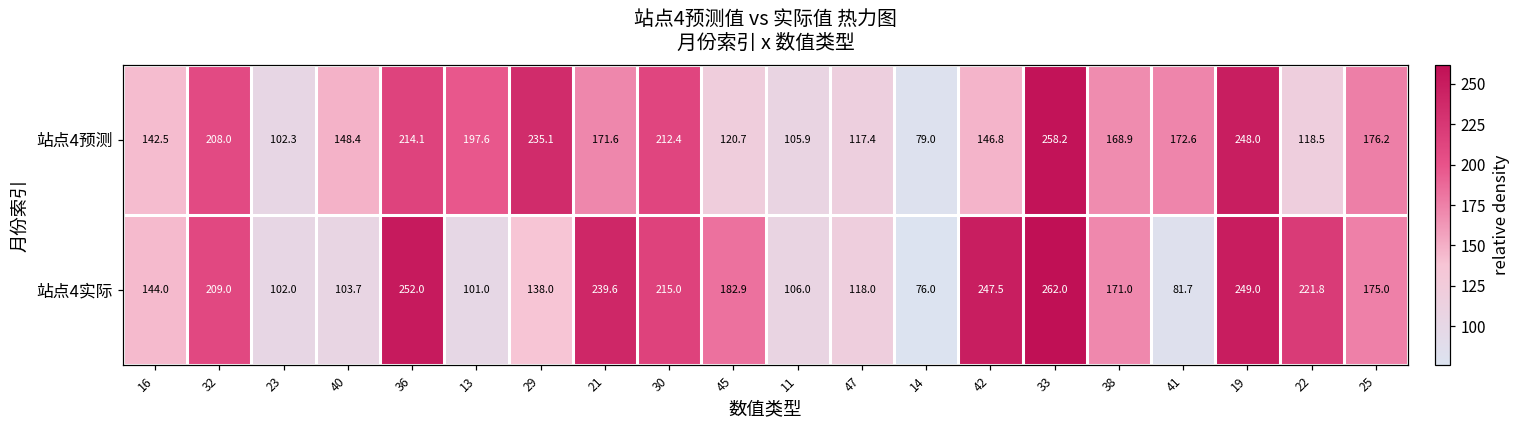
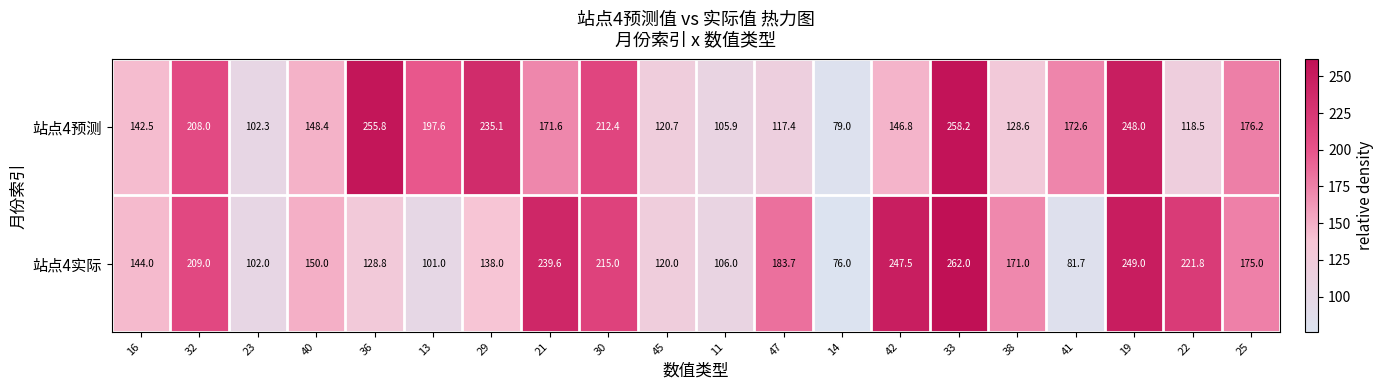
  {
    "站点4预测": {
      "16": 142.5,
      "32": 208.0,
      "23": 102.3,
      "40": 148.4,
-     "36": 214.1,
+     "36": 255.8,
      "13": 197.6,
      "29": 235.1,
      "21": 171.6,
      "30": 212.4,
      "45": 120.7,
      "11": 105.9,
      "47": 117.4,
      "14": 79.0,
      "42": 146.8,
      "33": 258.2,
-     "38": 168.9,
+     "38": 128.6,
      "41": 172.6,
      "19": 248.0,
      "22": 118.5,
      "25": 176.2
    },
    "站点4实际": {
      "16": 144.0,
      "32": 209.0,
      "23": 102.0,
-     "40": 103.7,
-     "36": 252.0,
+     "40": 150.0,
+     "36": 128.8,
      "13": 101.0,
      "29": 138.0,
      "21": 239.6,
      "30": 215.0,
-     "45": 182.9,
+     "45": 120.0,
      "11": 106.0,
-     "47": 118.0,
+     "47": 183.7,
      "14": 76.0,
      "42": 247.5,
      "33": 262.0,
      "38": 171.0,
      "41": 81.7,
      "19": 249.0,
      "22": 221.8,
      "25": 175.0
    }
  }
